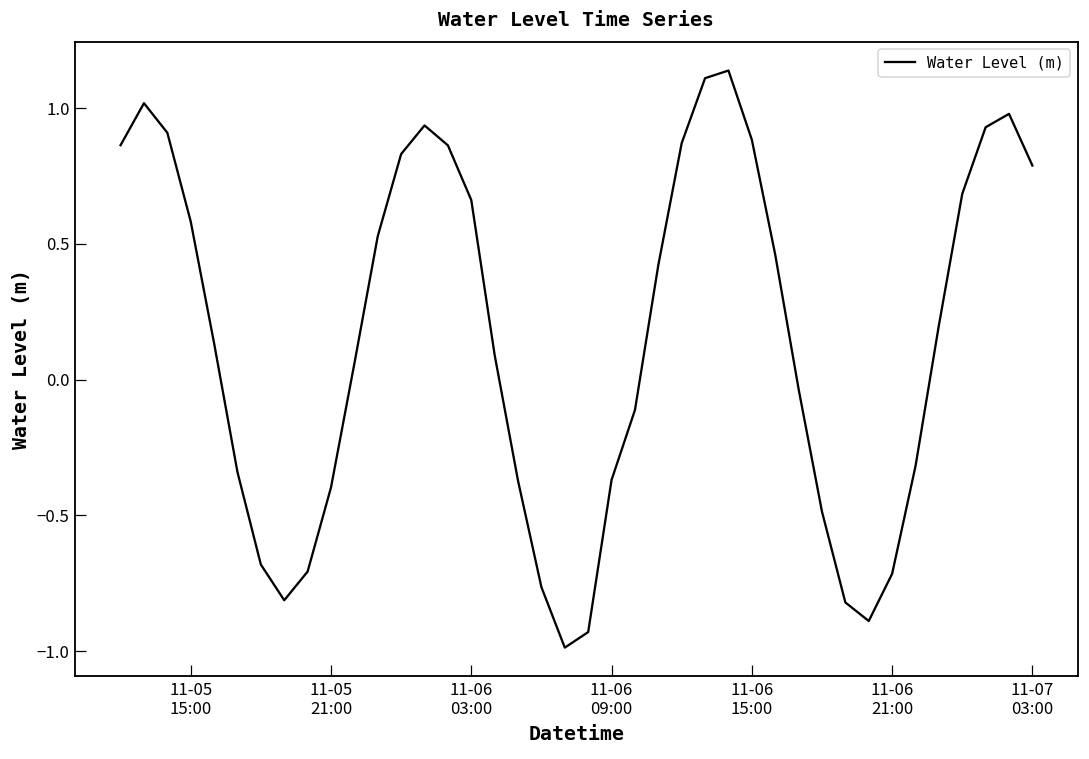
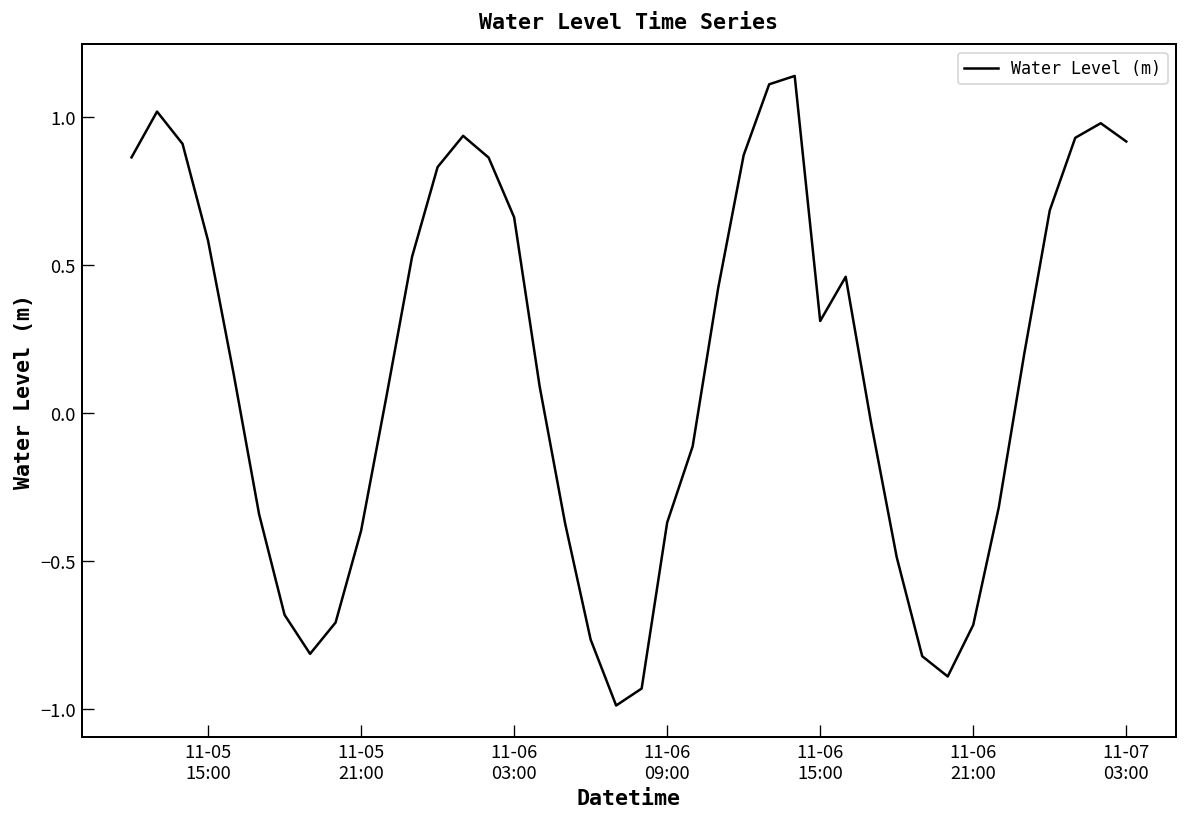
  {
    "11-05 15:00": 0.58,
    "11-05 21:00": -0.40,
    "11-06 03:00": 0.66,
    "11-06 09:00": -0.37,
-   "11-06 15:00": 0.88,
+   "11-06 15:00": 0.31,
    "11-06 21:00": -0.71,
-   "11-07 03:00": 0.79
+   "11-07 03:00": 0.92
  }
